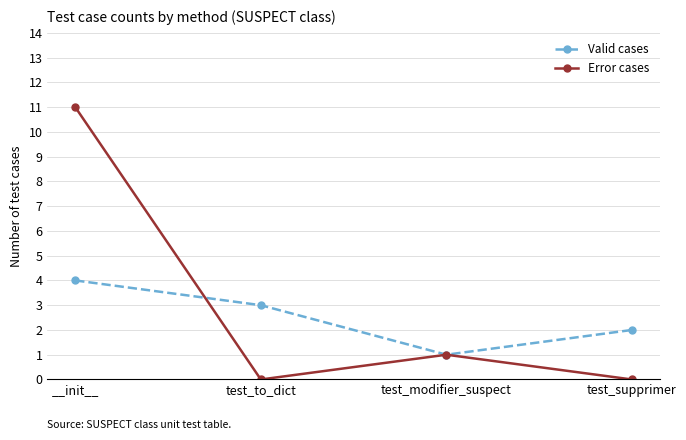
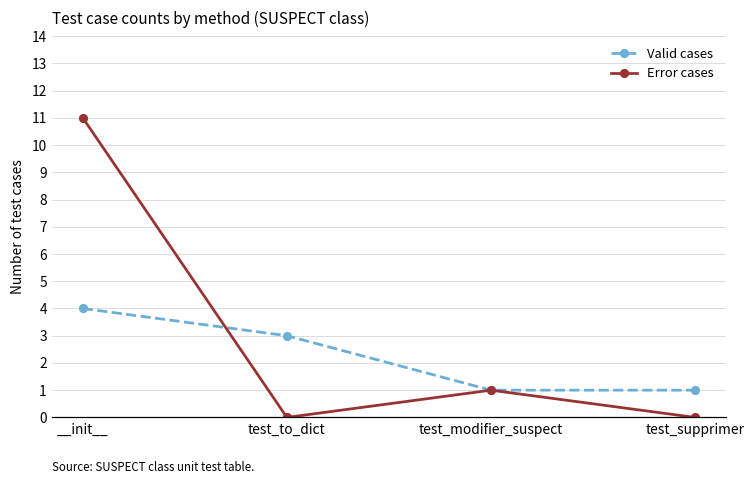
  {
    "Valid cases": {
      "__init__": 4,
      "test_to_dict": 3,
-     "test_supprimer": 2
+     "test_supprimer": 1
    },
    "Error cases": {
      "__init__": 11,
      "test_to_dict": 0,
      "test_supprimer": 0
    }
  }
